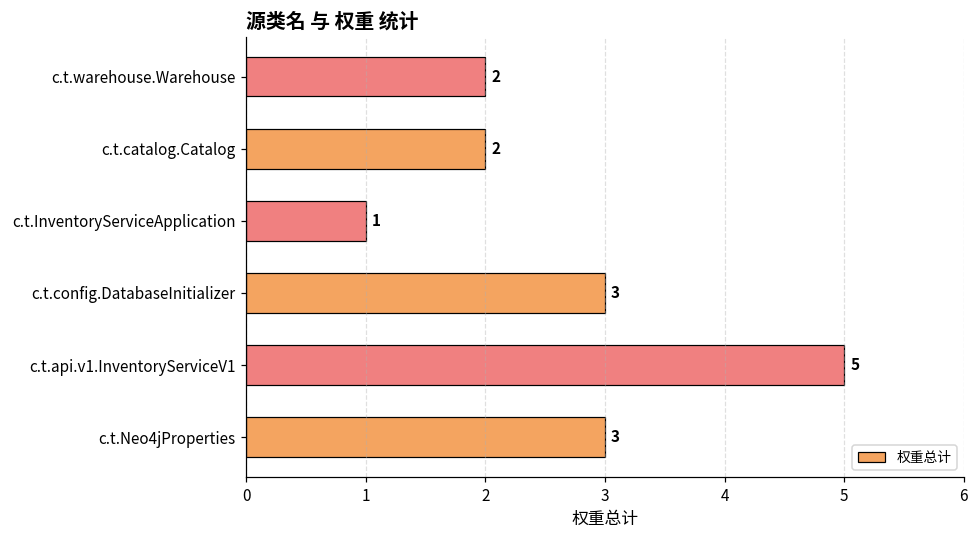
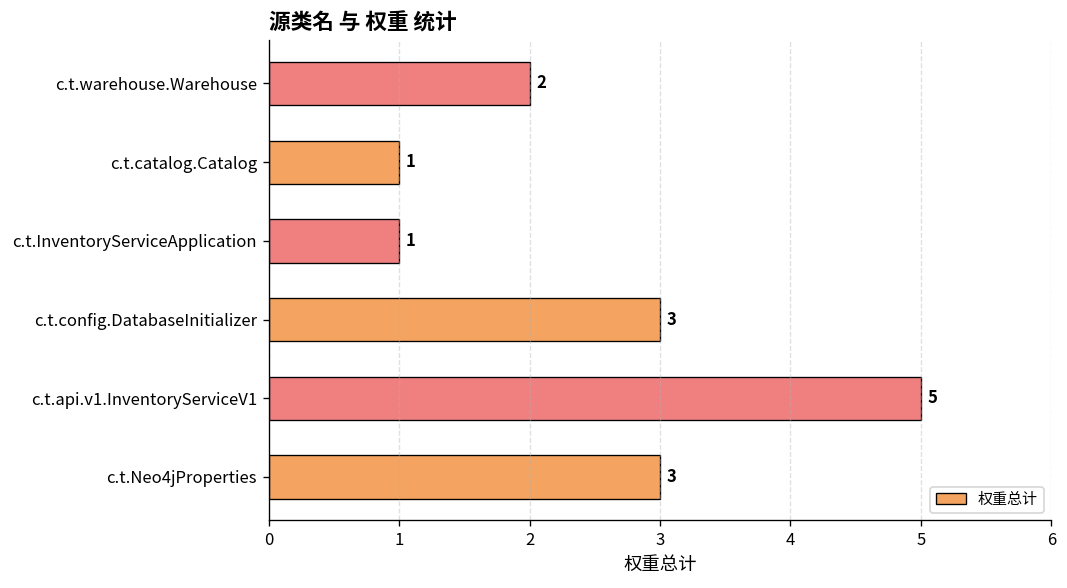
  {
    "c.t.warehouse.Warehouse": 2,
-   "c.t.catalog.Catalog": 2,
+   "c.t.catalog.Catalog": 1,
    "c.t.InventoryServiceApplication": 1,
    "c.t.config.DatabaseInitializer": 3,
    "c.t.api.v1.InventoryServiceV1": 5,
    "c.t.Neo4jProperties": 3
  }
